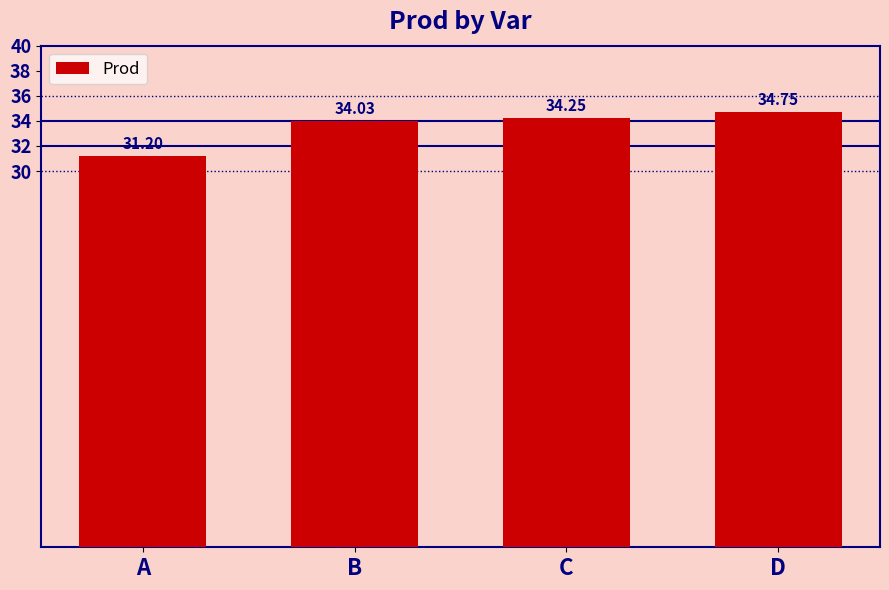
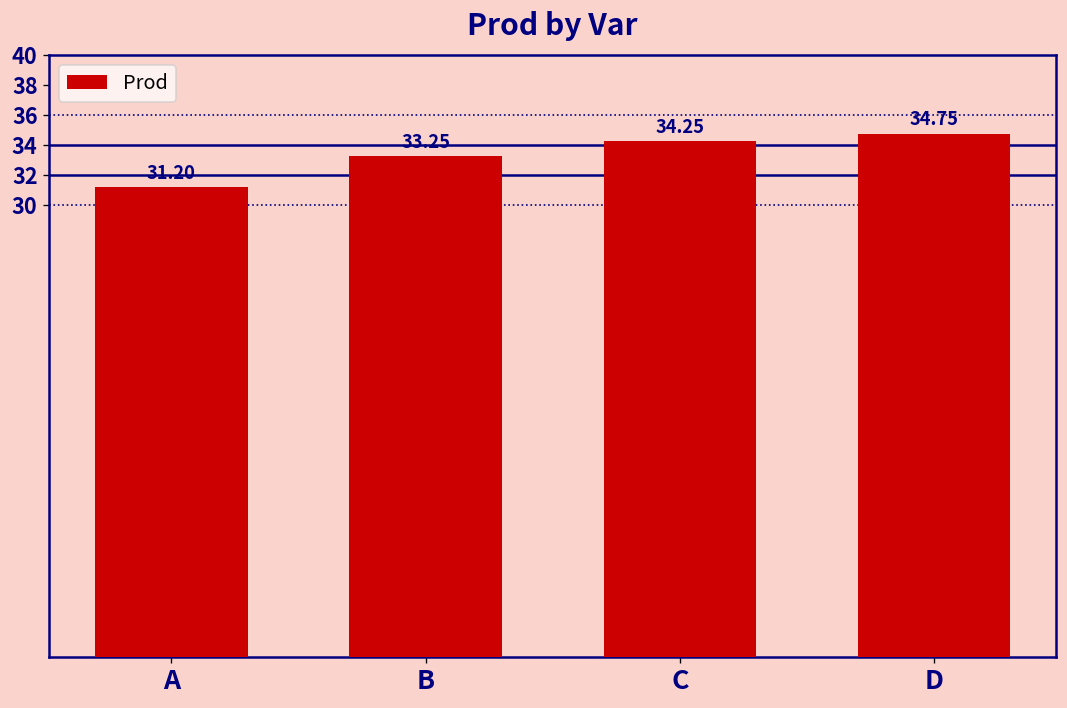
  {
    "A": 31.20,
-   "B": 34.03,
+   "B": 33.25,
    "C": 34.25,
    "D": 34.75
  }
